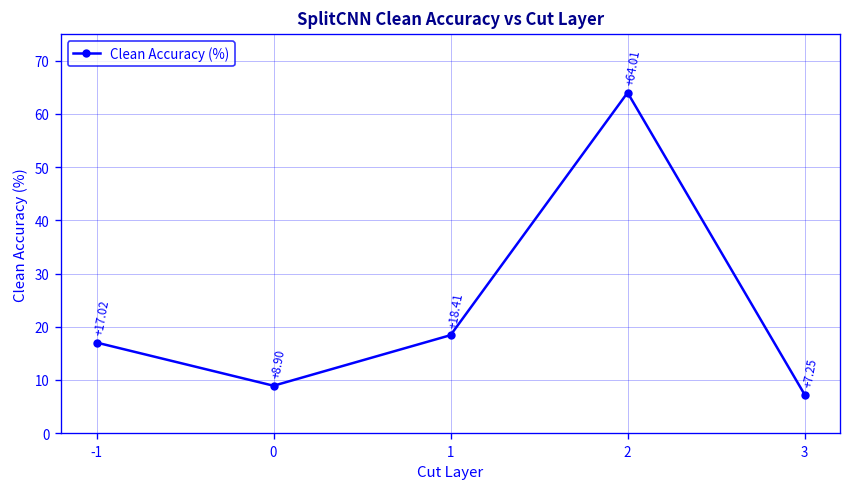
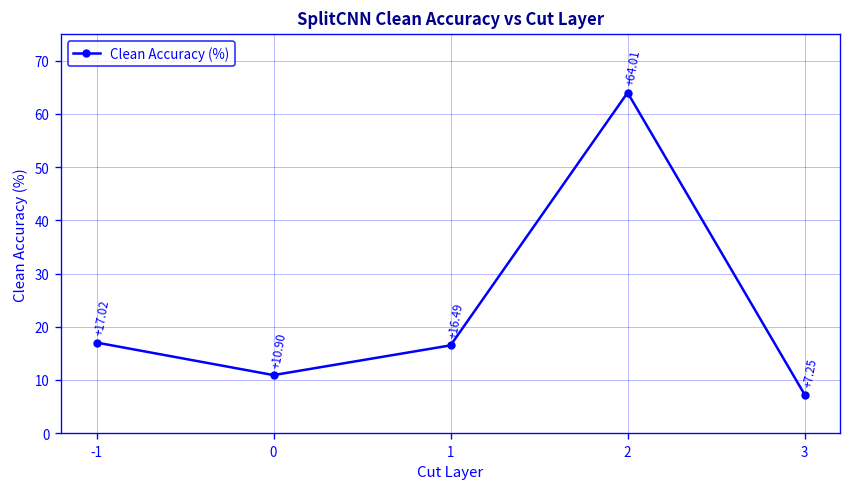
  {
    "-1": "+17.02",
-   "0": "+8.90",
-   "1": "+18.41",
+   "0": "+10.90",
+   "1": "+16.49",
    "2": "+64.01",
    "3": "+7.25"
  }
